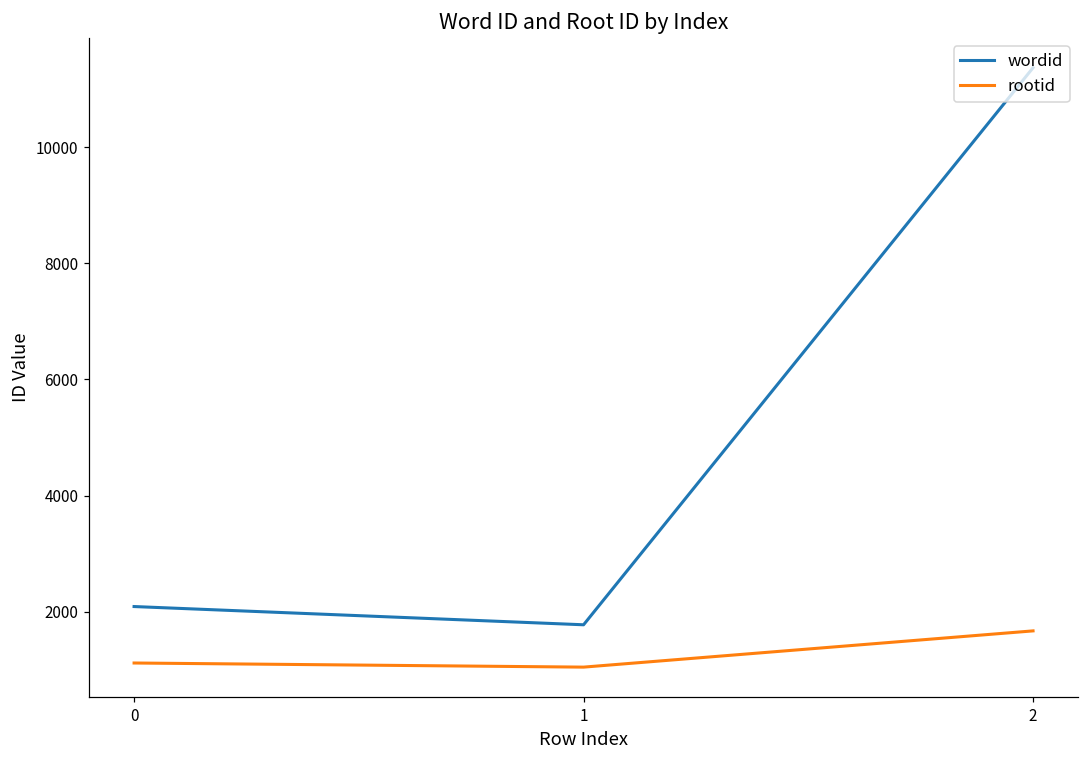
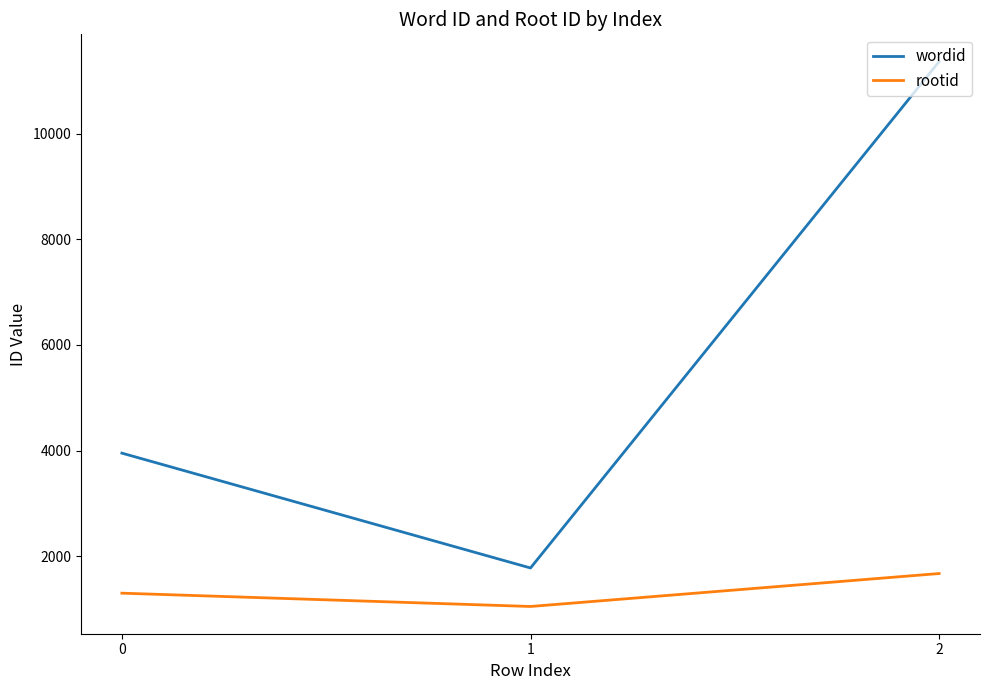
  {
    "wordid": {
-     "0": 2100,
+     "0": 4000,
      "1": 1800
    },
    "rootid": {
-     "0": 1100,
+     "0": 1300,
      "1": 1000,
      "2": 1700
    }
  }
